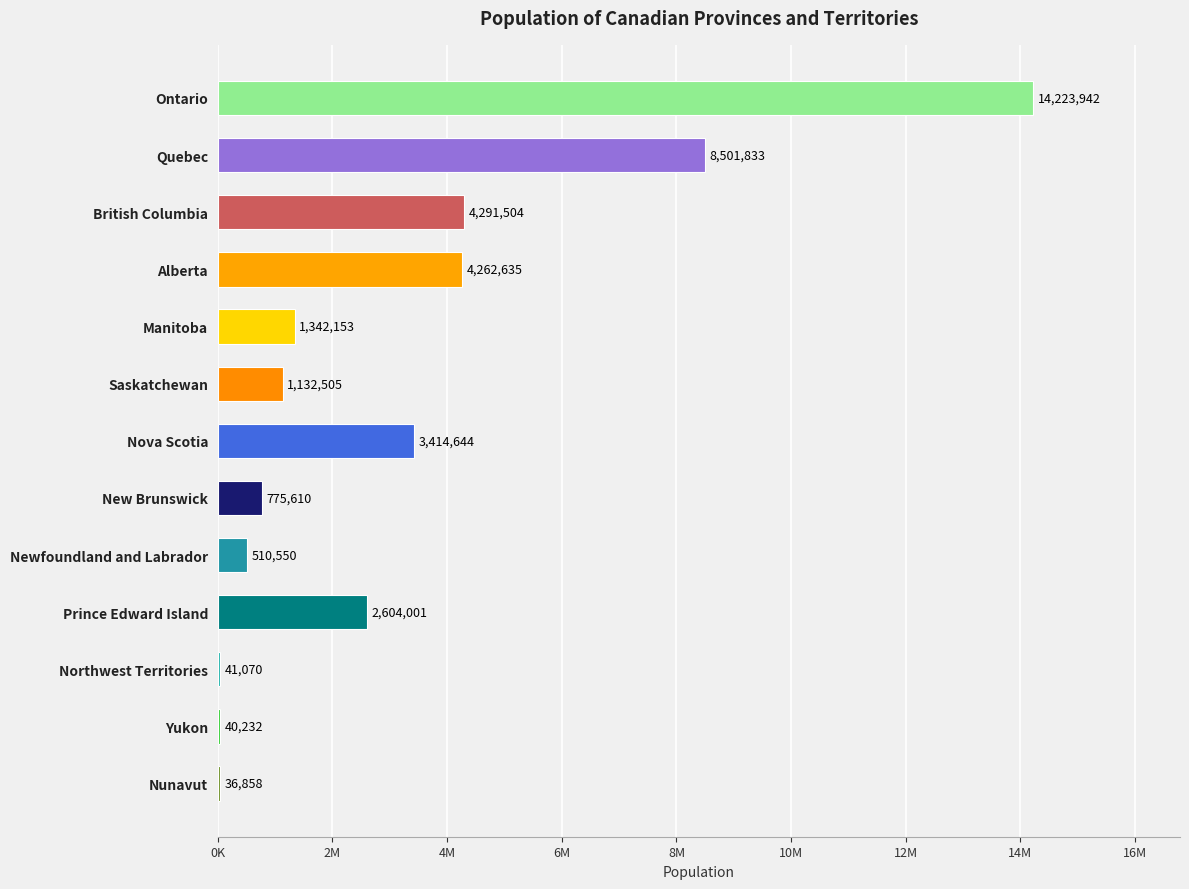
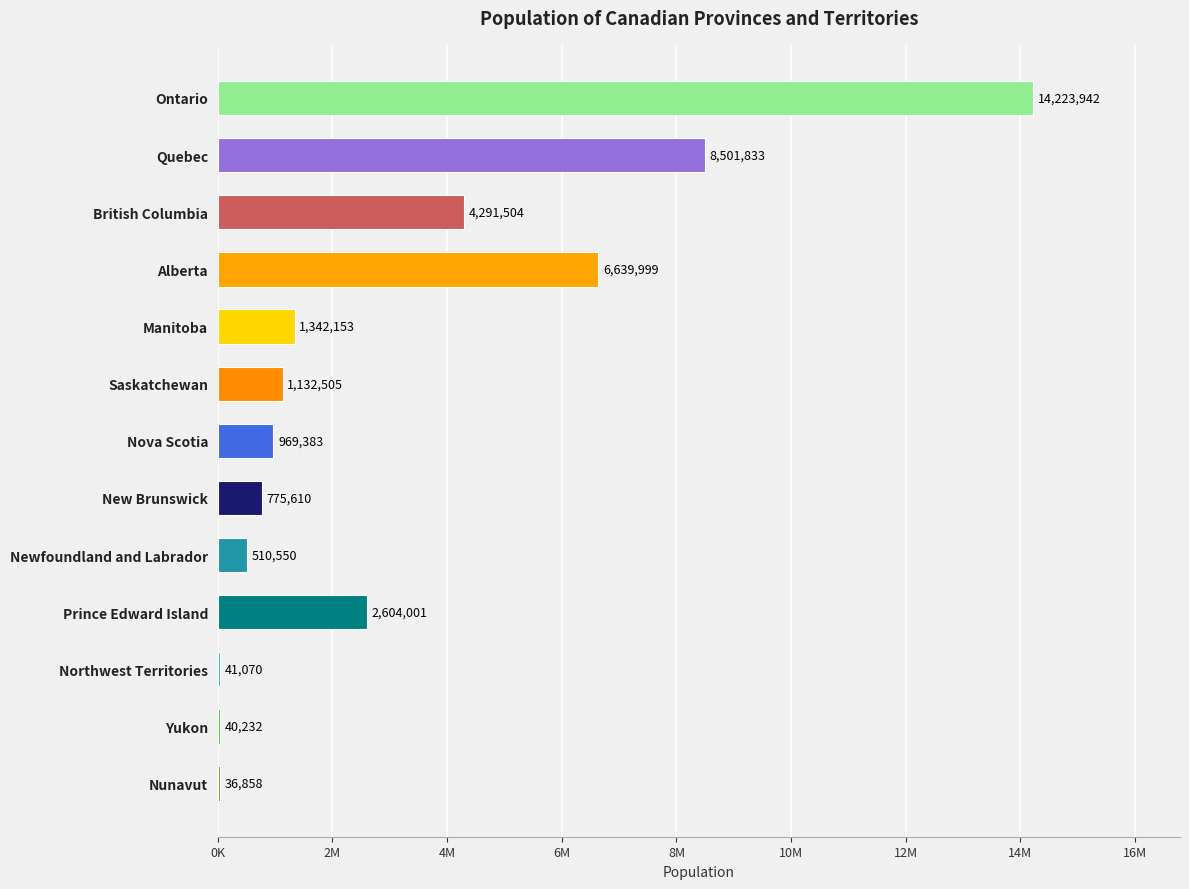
  {
    "Ontario": "14,223,942",
    "Quebec": "8,501,833",
    "British Columbia": "4,291,504",
-   "Alberta": "4,262,635",
+   "Alberta": "6,639,999",
    "Manitoba": "1,342,153",
    "Saskatchewan": "1,132,505",
-   "Nova Scotia": "3,414,644",
+   "Nova Scotia": "969,383",
    "New Brunswick": "775,610",
    "Newfoundland and Labrador": "510,550",
    "Prince Edward Island": "2,604,001",
    "Northwest Territories": "41,070",
    "Yukon": "40,232",
    "Nunavut": "36,858"
  }
